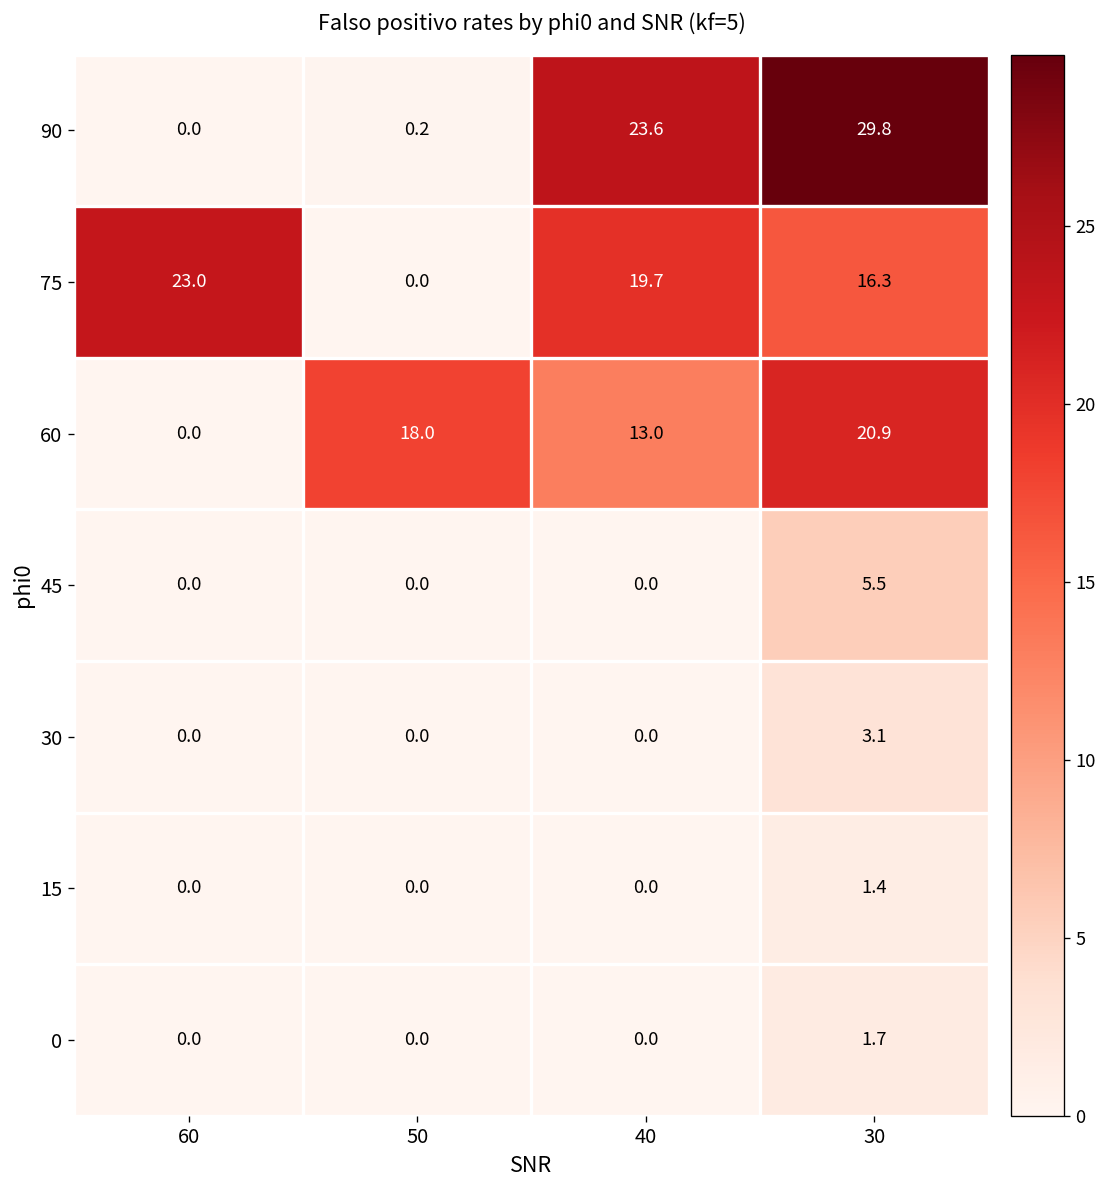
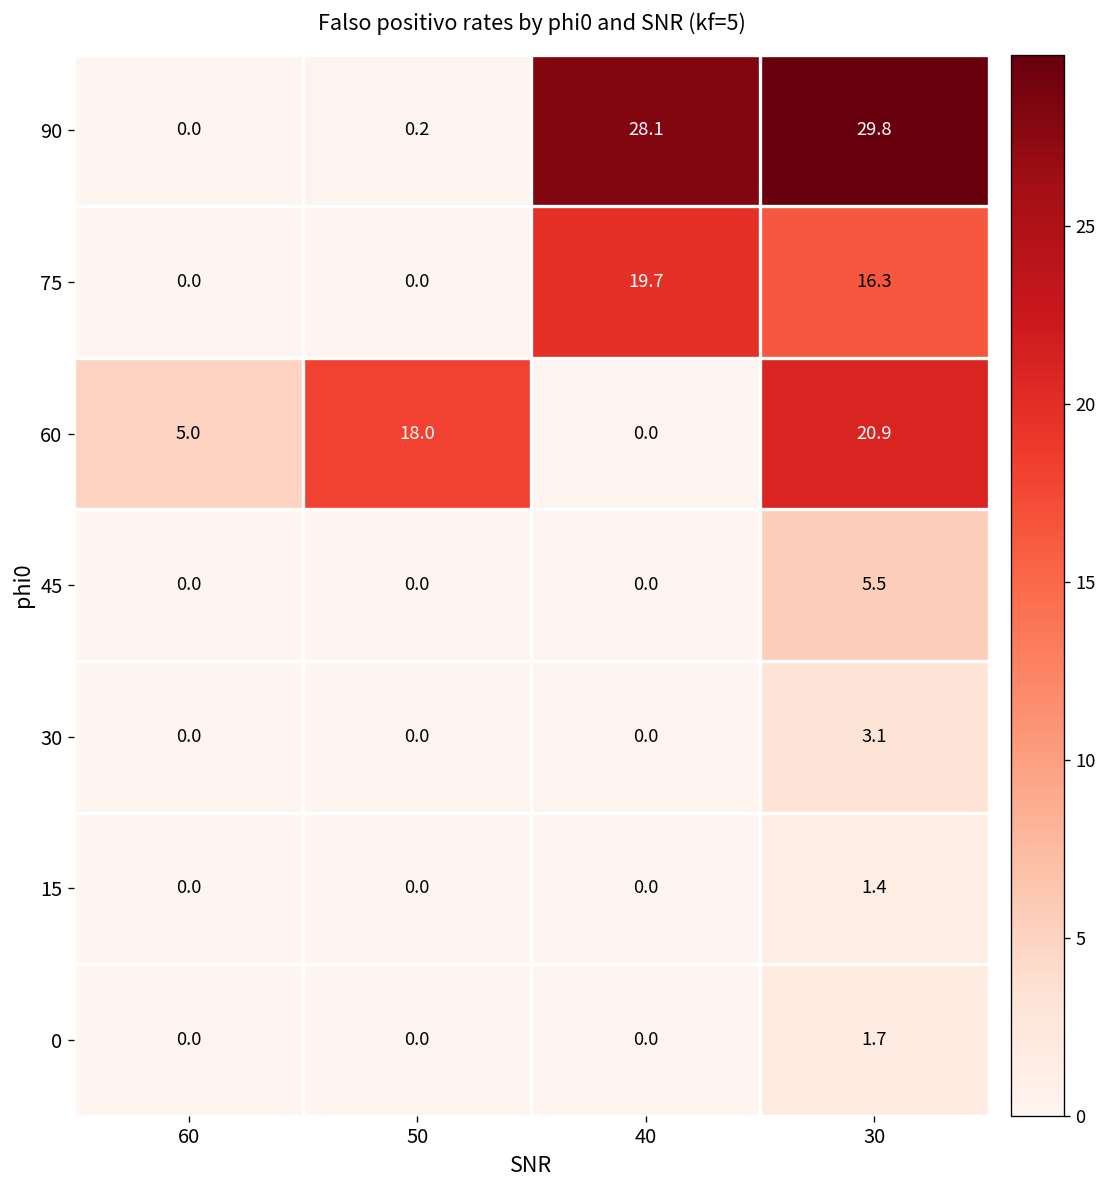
  {
    "90": {
      "60": 0.0,
      "50": 0.2,
-     "40": 23.6,
+     "40": 28.1,
      "30": 29.8
    },
    "75": {
-     "60": 23.0,
+     "60": 0.0,
      "50": 0.0,
      "40": 19.7,
      "30": 16.3
    },
    "60": {
-     "60": 0.0,
+     "60": 5.0,
      "50": 18.0,
-     "40": 13.0,
+     "40": 0.0,
      "30": 20.9
    },
    "45": {
      "60": 0.0,
      "50": 0.0,
      "40": 0.0,
      "30": 5.5
    },
    "30": {
      "60": 0.0,
      "50": 0.0,
      "40": 0.0,
      "30": 3.1
    },
    "15": {
      "60": 0.0,
      "50": 0.0,
      "40": 0.0,
      "30": 1.4
    },
    "0": {
      "60": 0.0,
      "50": 0.0,
      "40": 0.0,
      "30": 1.7
    }
  }
